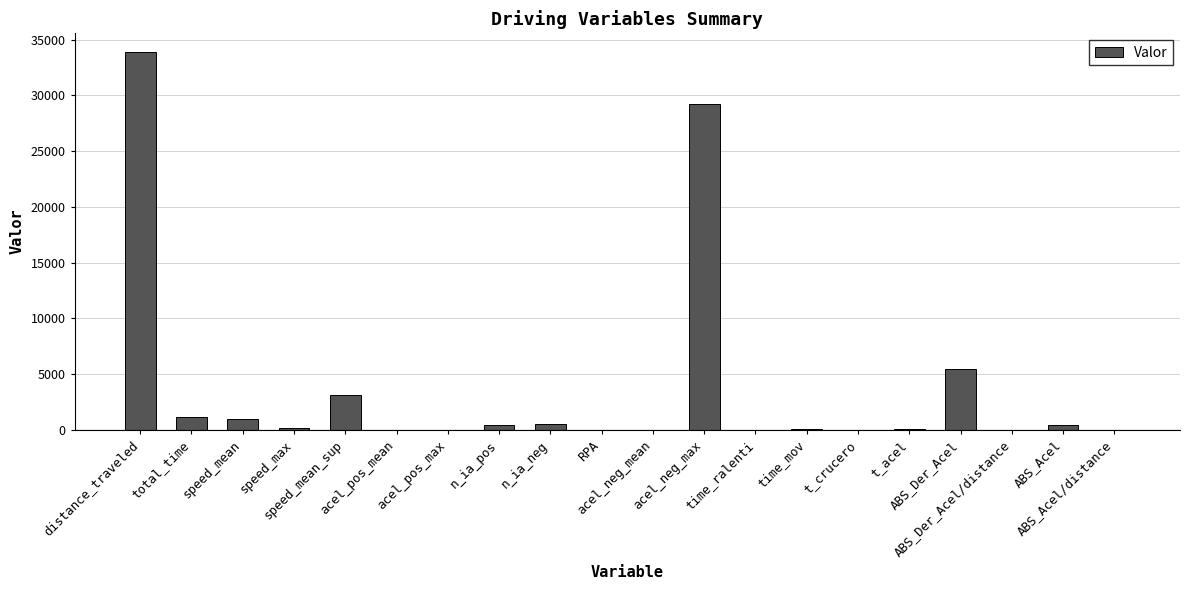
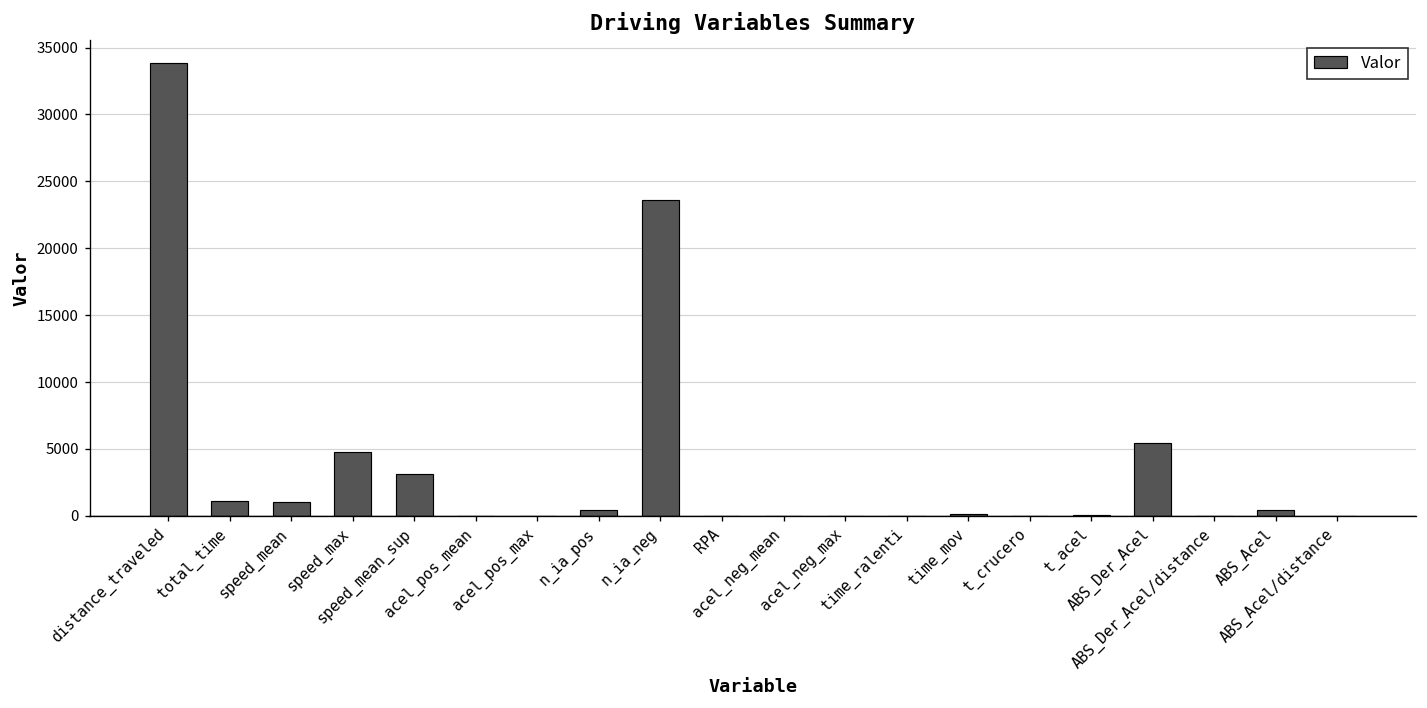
  {
    "distance_traveled": 33900,
    "total_time": 1100,
    "speed_mean": 1000,
-   "speed_max": 100,
+   "speed_max": 4800,
    "speed_mean_sup": 3100,
    "n_ia_pos": 400,
-   "n_ia_neg": 500,
-   "acel_neg_max": 29200,
+   "n_ia_neg": 23600,
+   "acel_neg_max": 0,
    "ABS_Der_Acel": 5400,
    "ABS_Acel": 400
  }
